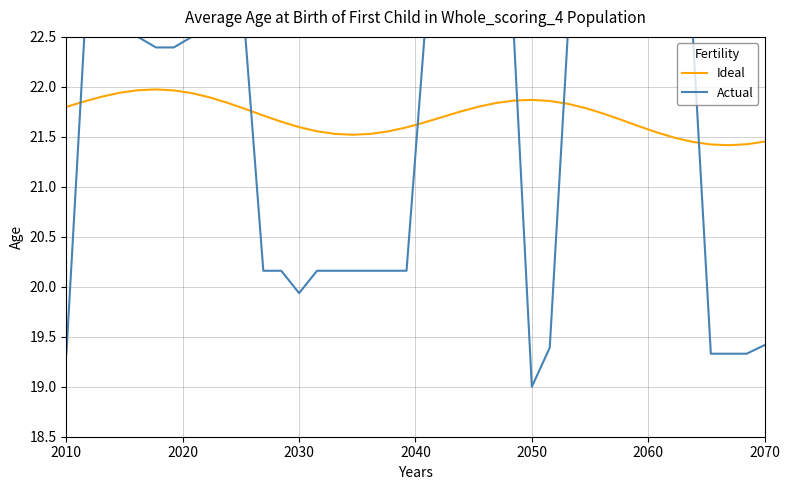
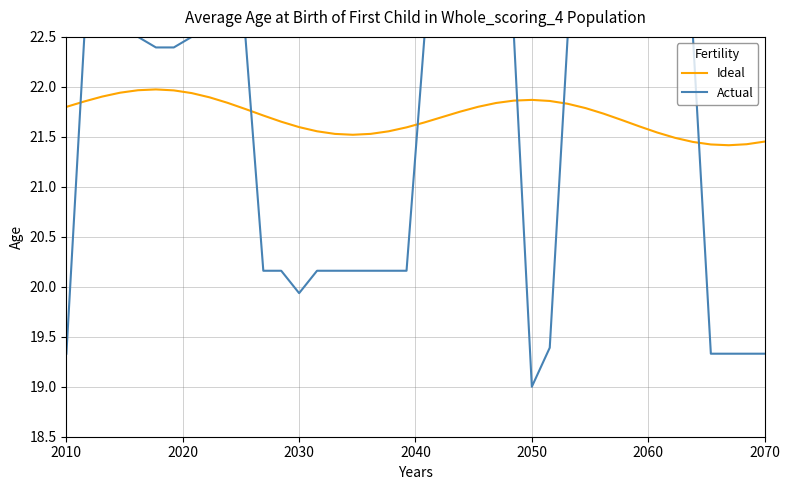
  {
    "Ideal": {
      "2010": 21.8,
      "2030": 21.6,
      "2050": 21.9,
      "2070": 21.5
    },
    "Actual": {
      "2010": 19.3,
      "2030": 19.9,
      "2050": 19.0,
-     "2070": 19.4
+     "2070": 19.3
    }
  }
